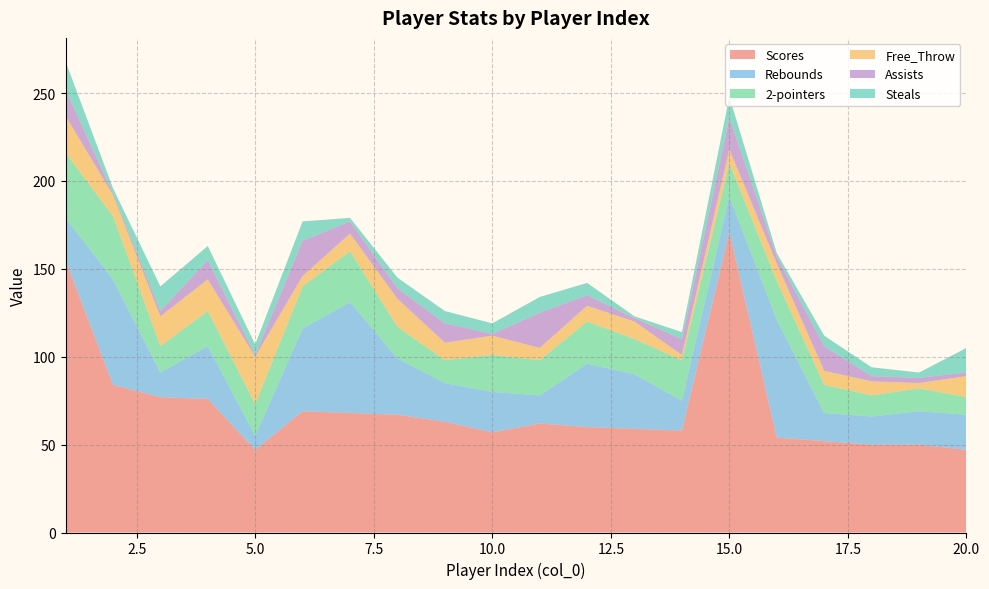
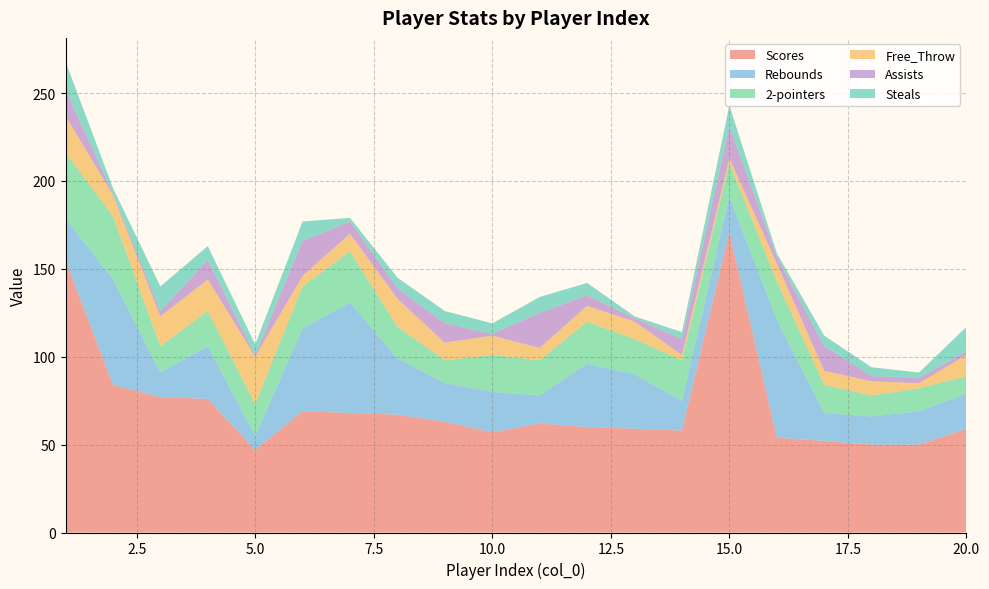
  {
    "Scores": {
      "5.0": 47,
      "10.0": 57,
      "15.0": 171,
-     "20.0": 47
+     "20.0": 59
    },
    "Free_Throw": {
-     "15.0": 8,
+     "15.0": 3,
      "20.0": 12
    },
    "Assists": {
      "15.0": 18,
      "20.0": 2
    }
  }
